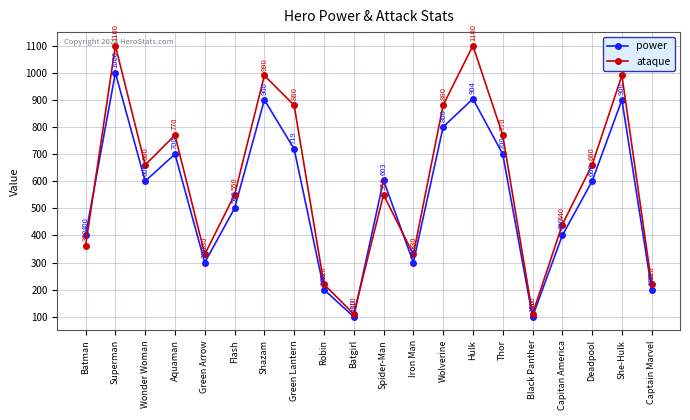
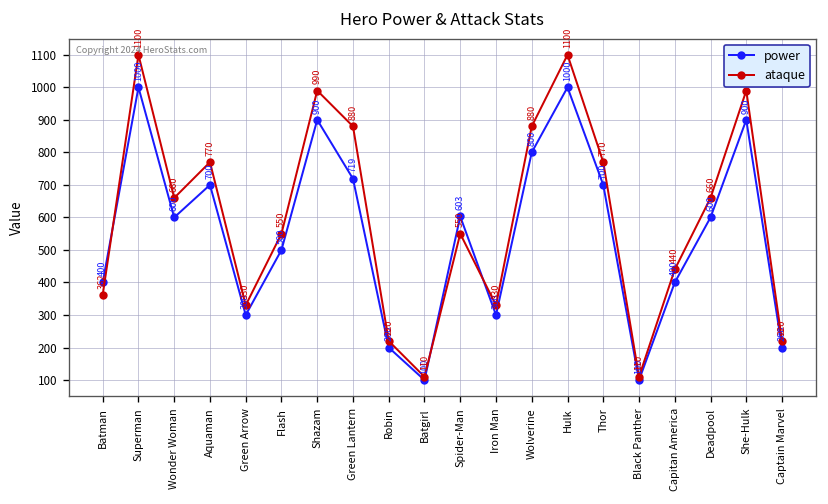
  {
    "power": {
      "Superman": 1000,
      "Shazam": 900,
      "Green Lantern": 719,
      "Spider-Man": 603,
      "Wolverine": 800,
-     "Hulk": 904,
+     "Hulk": 1000,
      "She-Hulk": 900
    },
    "ataque": {
      "Wonder Woman": 660,
      "Aquaman": 770,
      "Flash": 550,
      "Shazam": 990,
      "Green Lantern": 880,
      "Wolverine": 880,
      "Hulk": 1100,
      "Thor": 770,
      "Deadpool": 660
    }
  }
